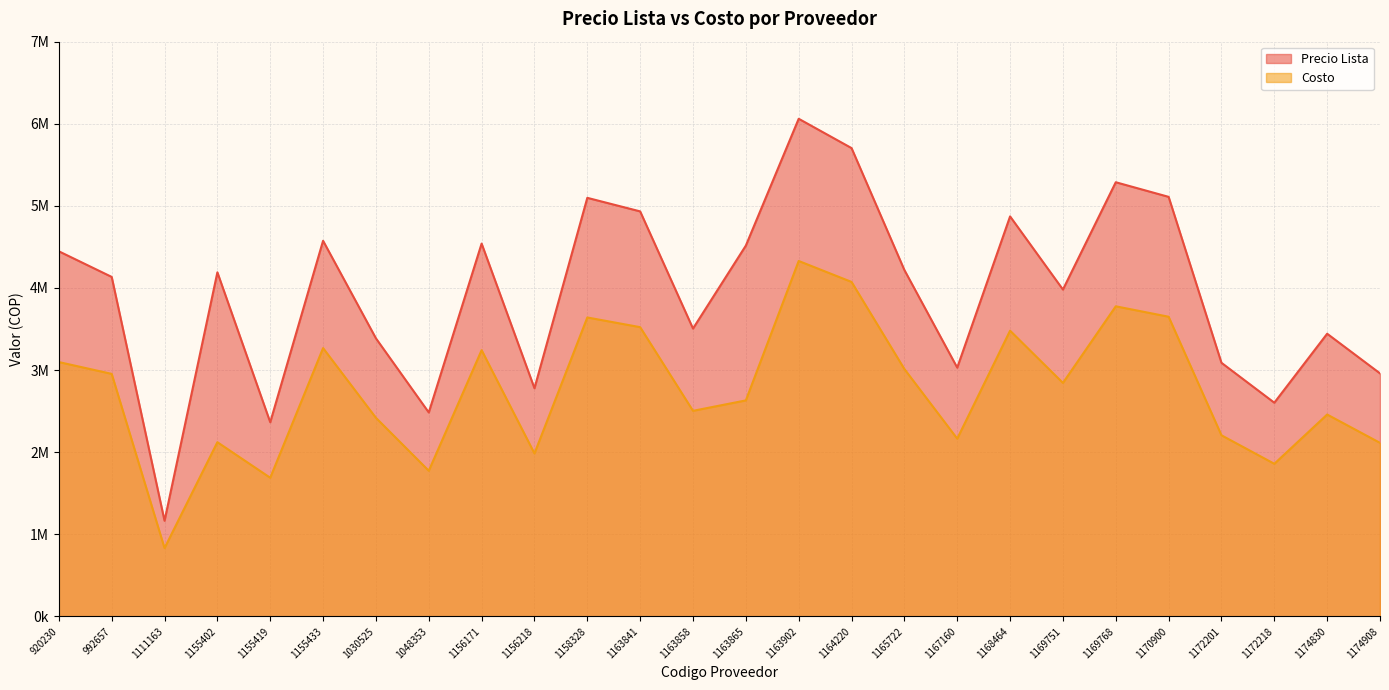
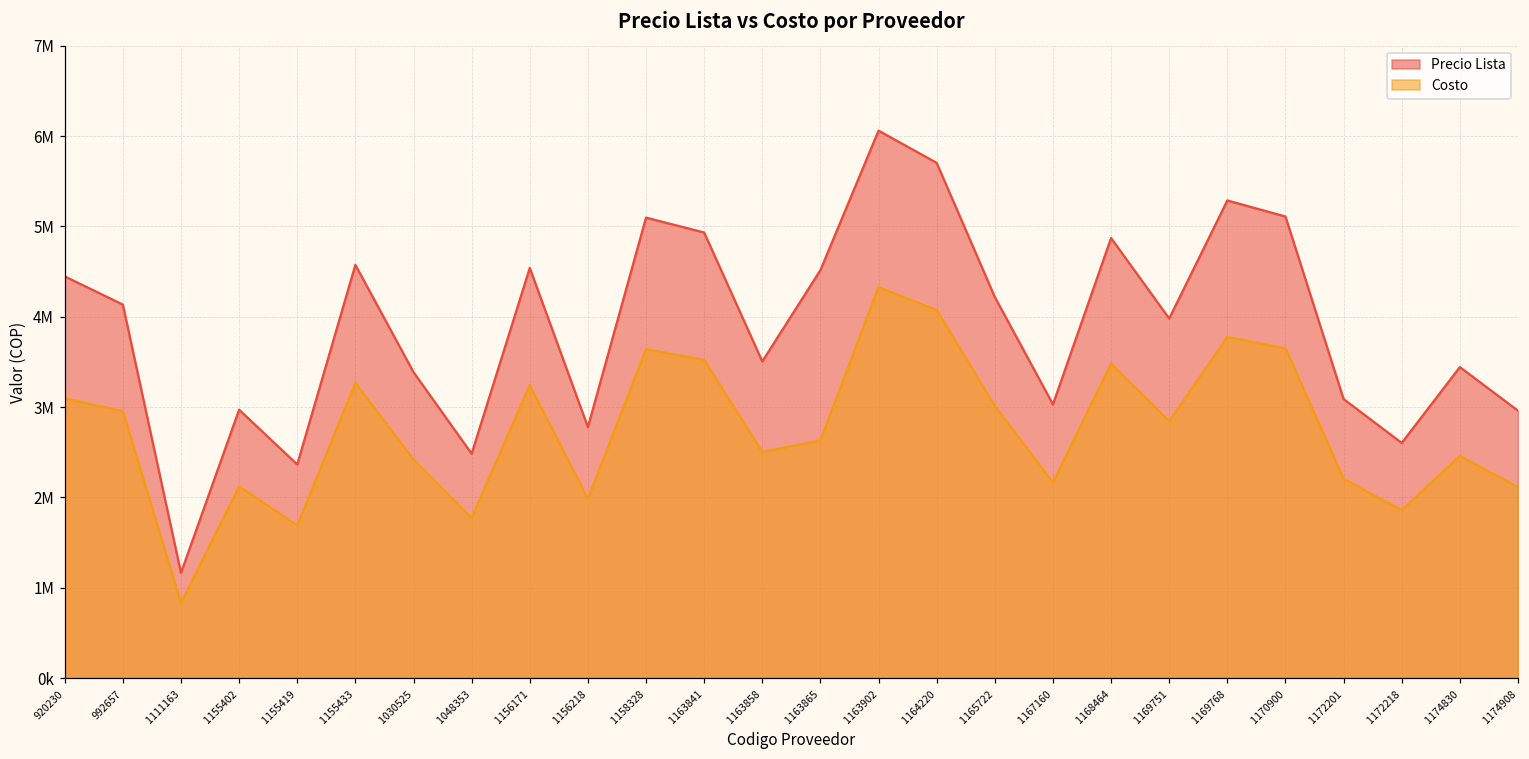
  {
    "Precio Lista": {
      "920230": 4400000,
      "992657": 4100000,
      "1111163": 1200000,
-     "1155402": 4200000,
+     "1155402": 3000000,
      "1155419": 2400000,
      "1155433": 4600000,
      "1030525": 3400000,
      "1048353": 2500000,
      "1156171": 4500000,
      "1156218": 2800000,
      "1158328": 5100000,
      "1163841": 4900000,
      "1163858": 3500000,
      "1163865": 4500000,
      "1163902": 6100000,
      "1164220": 5700000,
      "1165722": 4200000,
      "1167160": 3000000,
      "1168464": 4900000,
      "1169751": 4000000,
      "1169768": 5300000,
      "1170900": 5100000,
      "1172201": 3100000,
      "1172218": 2600000,
      "1174830": 3400000,
      "1174908": 3000000
    },
    "Costo": {
      "920230": 3100000,
      "992657": 3000000,
      "1111163": 800000,
      "1155402": 2100000,
      "1155419": 1700000,
      "1155433": 3300000,
      "1030525": 2400000,
      "1048353": 1800000,
      "1156171": 3200000,
      "1156218": 2000000,
      "1158328": 3600000,
      "1163841": 3500000,
      "1163858": 2500000,
      "1163865": 2600000,
      "1163902": 4300000,
      "1164220": 4100000,
      "1165722": 3000000,
      "1167160": 2200000,
      "1168464": 3500000,
      "1169751": 2800000,
      "1169768": 3800000,
      "1170900": 3700000,
      "1172201": 2200000,
      "1172218": 1900000,
      "1174830": 2500000,
      "1174908": 2100000
    }
  }
